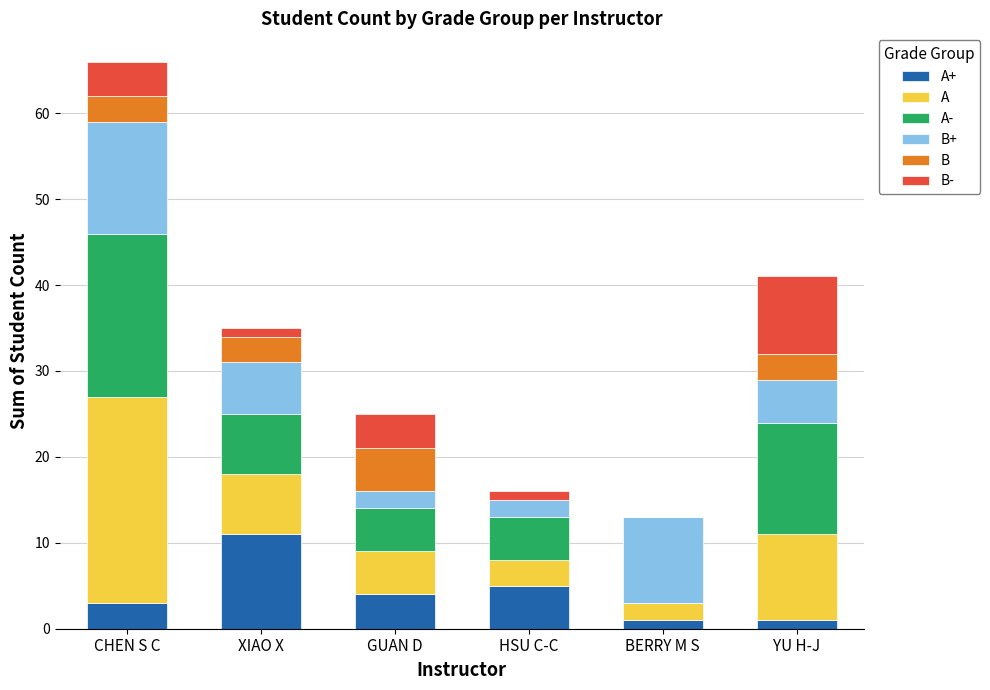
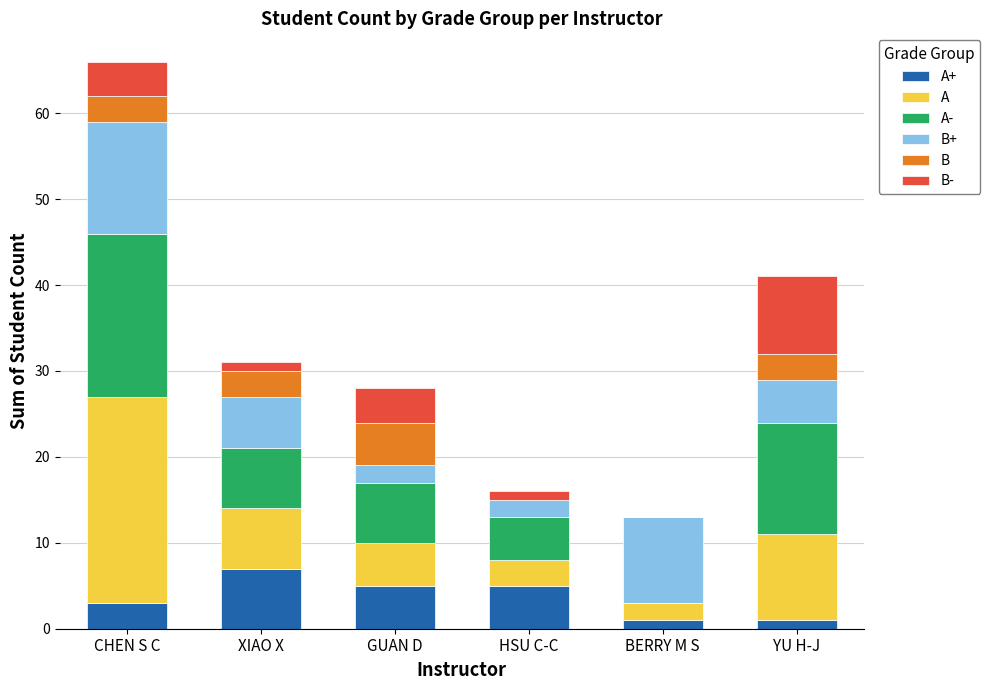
  {
    "A+": {
      "CHEN S C": 3,
-     "XIAO X": 11,
-     "GUAN D": 4,
+     "XIAO X": 7,
+     "GUAN D": 5,
      "HSU C-C": 5,
      "BERRY M S": 1,
      "YU H-J": 1
    },
    "A": {
      "CHEN S C": 24,
      "XIAO X": 7,
      "GUAN D": 5,
      "HSU C-C": 3,
      "BERRY M S": 2,
      "YU H-J": 10
    },
    "A-": {
      "CHEN S C": 19,
      "XIAO X": 7,
-     "GUAN D": 5,
+     "GUAN D": 7,
      "HSU C-C": 5,
      "BERRY M S": 0,
      "YU H-J": 13
    },
    "B+": {
      "CHEN S C": 13,
      "XIAO X": 6,
      "GUAN D": 2,
      "HSU C-C": 2,
      "BERRY M S": 10,
      "YU H-J": 5
    }
  }
